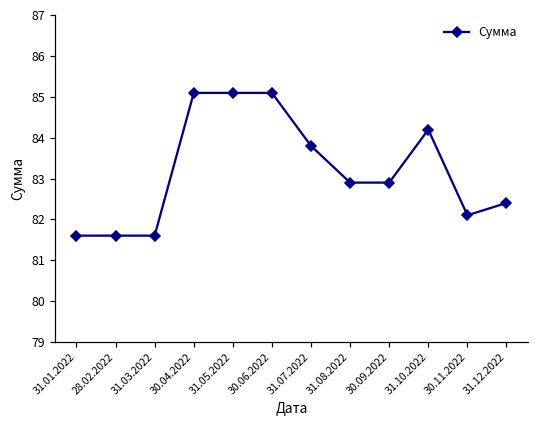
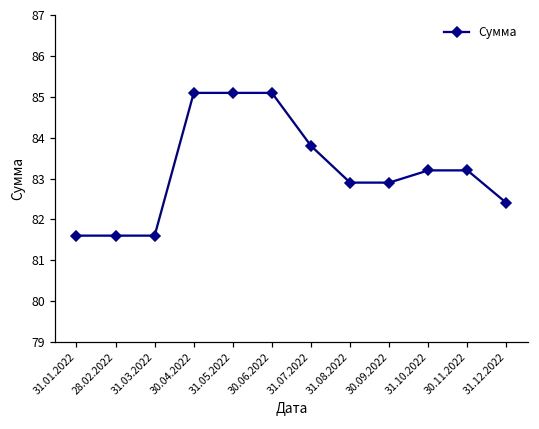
  {
    "31.01.2022": 81.6,
    "28.02.2022": 81.6,
    "31.03.2022": 81.6,
    "30.04.2022": 85.1,
    "31.05.2022": 85.1,
    "30.06.2022": 85.1,
    "31.07.2022": 83.8,
    "31.08.2022": 82.9,
    "30.09.2022": 82.9,
-   "31.10.2022": 84.2,
-   "30.11.2022": 82.1,
+   "31.10.2022": 83.2,
+   "30.11.2022": 83.2,
    "31.12.2022": 82.4
  }
